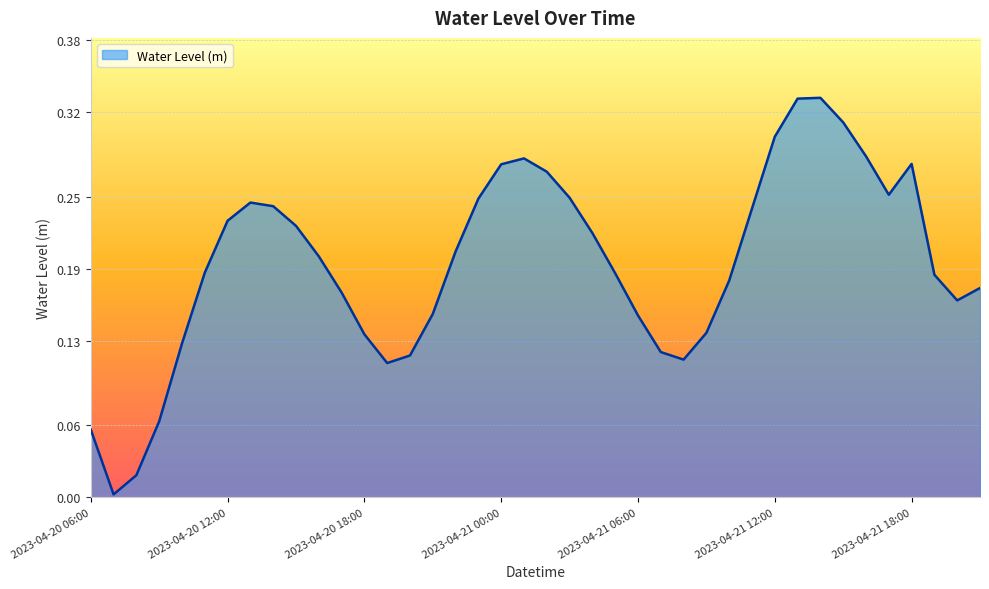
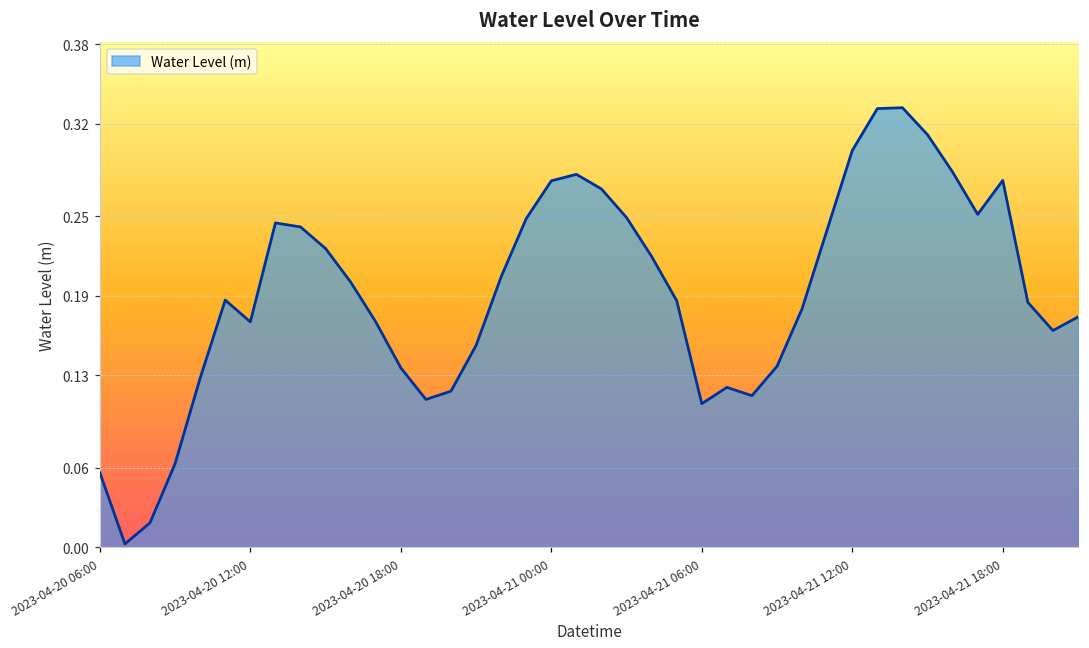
  {
    "2023-04-20 06:00": 0.056,
-   "2023-04-20 12:00": 0.230,
+   "2023-04-20 12:00": 0.170,
    "2023-04-20 18:00": 0.136,
    "2023-04-21 00:00": 0.277,
-   "2023-04-21 06:00": 0.151,
+   "2023-04-21 06:00": 0.108,
    "2023-04-21 12:00": 0.300,
    "2023-04-21 18:00": 0.277
  }
